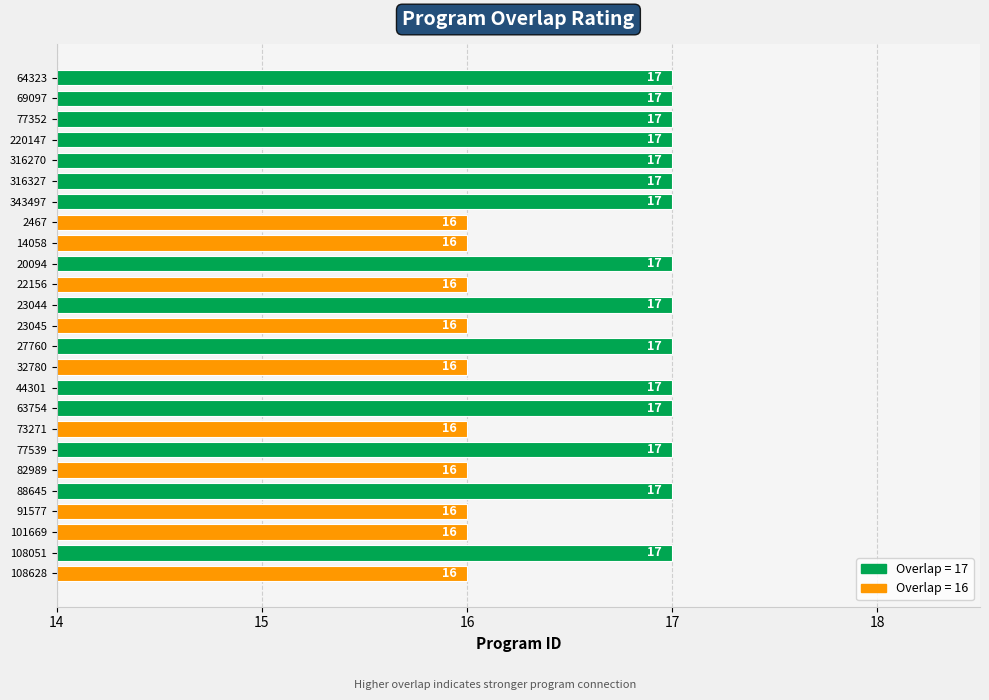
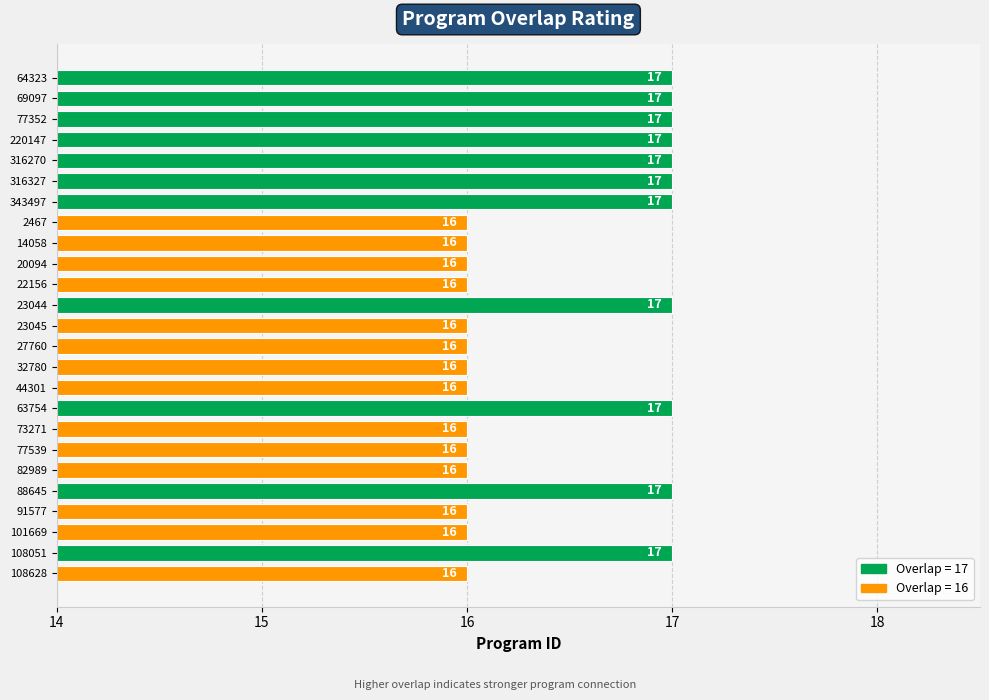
  {
    "64323": 17,
    "69097": 17,
    "77352": 17,
    "220147": 17,
    "316270": 17,
    "316327": 17,
    "343497": 17,
    "2467": 16,
    "14058": 16,
-   "20094": 17,
+   "20094": 16,
    "22156": 16,
    "23044": 17,
    "23045": 16,
-   "27760": 17,
+   "27760": 16,
    "32780": 16,
-   "44301": 17,
+   "44301": 16,
    "63754": 17,
    "73271": 16,
-   "77539": 17,
+   "77539": 16,
    "82989": 16,
    "88645": 17,
    "91577": 16,
    "101669": 16,
    "108051": 17,
    "108628": 16
  }
